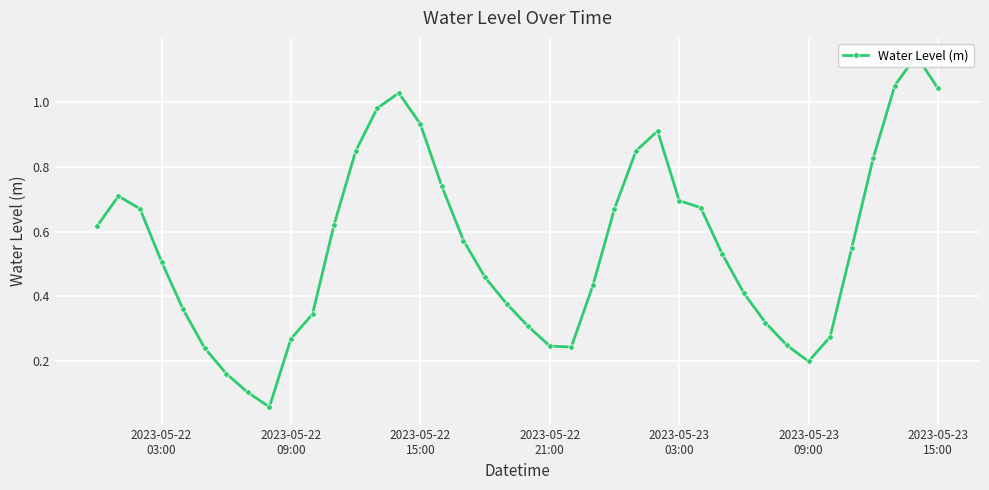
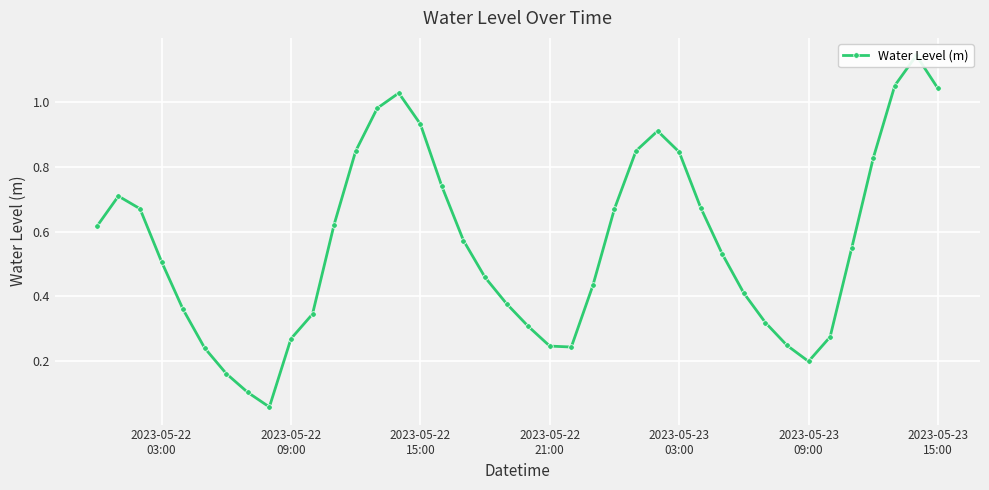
  {
    "2023-05-22 03:00": 0.51,
    "2023-05-22 09:00": 0.27,
    "2023-05-22 15:00": 0.93,
    "2023-05-22 21:00": 0.25,
-   "2023-05-23 03:00": 0.70,
+   "2023-05-23 03:00": 0.85,
    "2023-05-23 09:00": 0.20,
    "2023-05-23 15:00": 1.04
  }
